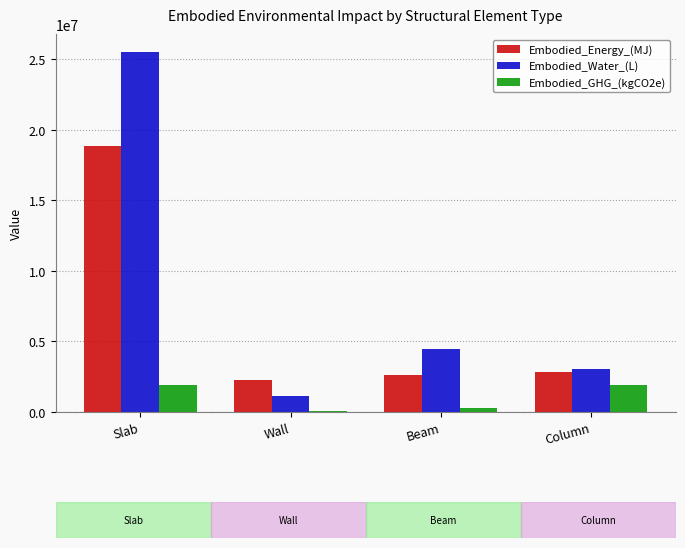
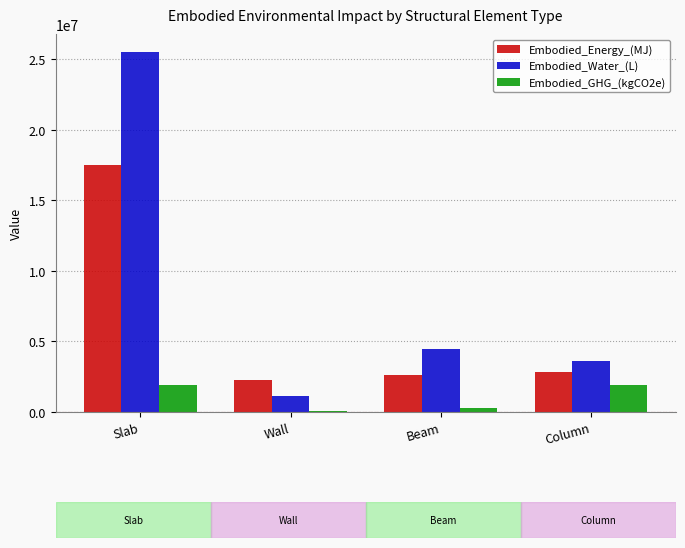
  {
    "Embodied_Energy_(MJ)": {
-     "Slab": 18800000,
+     "Slab": 17500000,
      "Wall": 2300000,
      "Beam": 2600000,
      "Column": 2800000
    },
    "Embodied_Water_(L)": {
      "Slab": 25500000,
      "Wall": 1100000,
      "Beam": 4500000,
-     "Column": 3000000
+     "Column": 3600000
    },
    "Embodied_GHG_(kgCO2e)": {
      "Slab": 1900000,
      "Beam": 300000,
      "Column": 1900000
    }
  }
